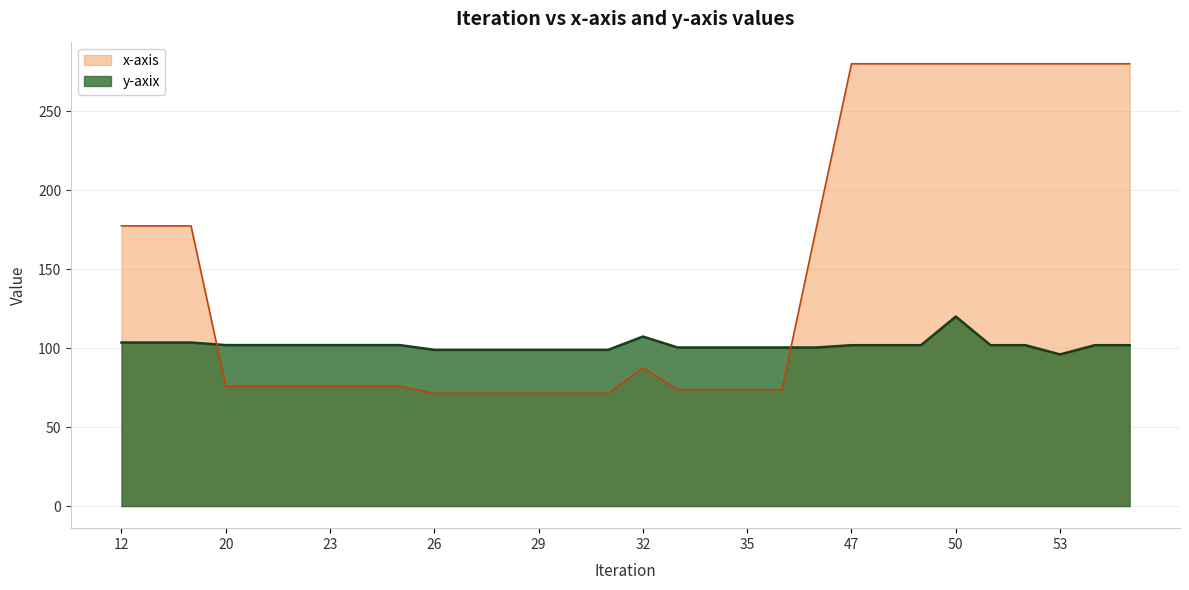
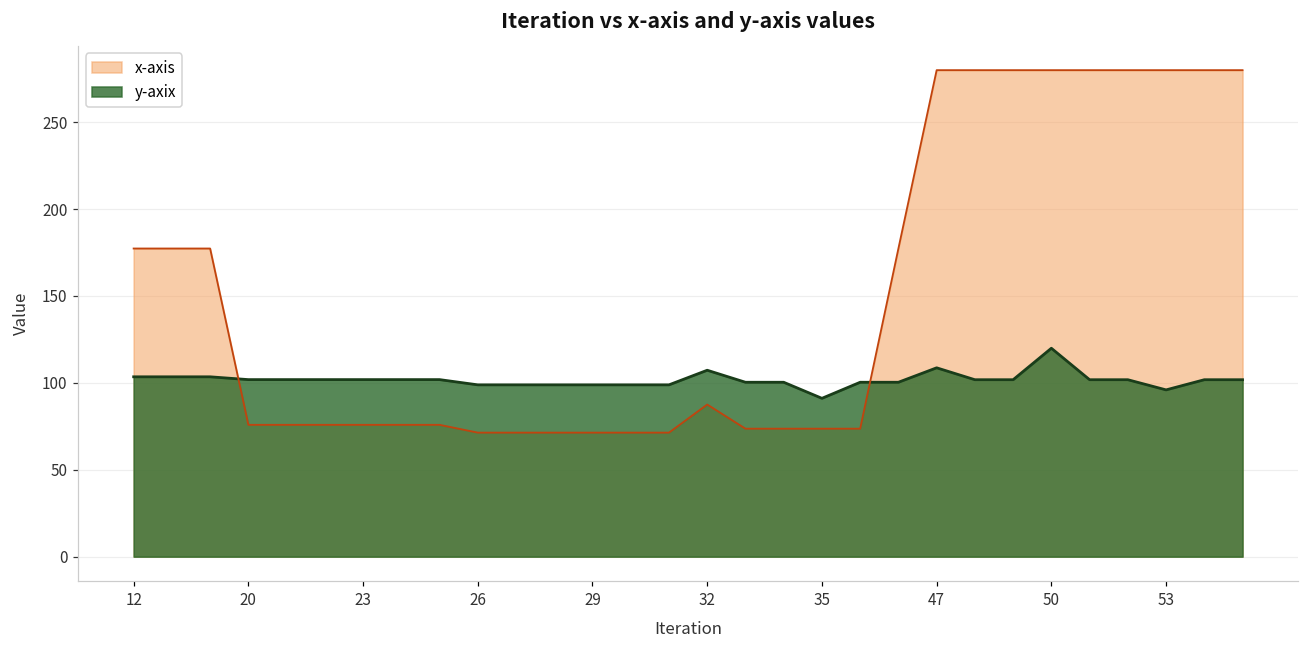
  {
    "x-axis": {
      "12": 177,
      "32": 88,
      "35": 74,
      "47": 280,
      "50": 280,
      "53": 280
    },
    "y-axix": {
      "12": 103,
      "32": 107,
-     "35": 100,
-     "47": 102,
+     "35": 91,
+     "47": 109,
      "50": 120,
      "53": 96
    }
  }
